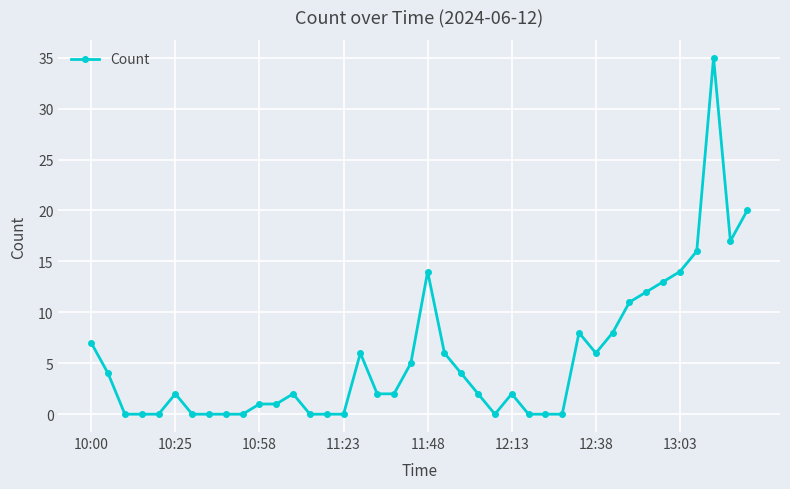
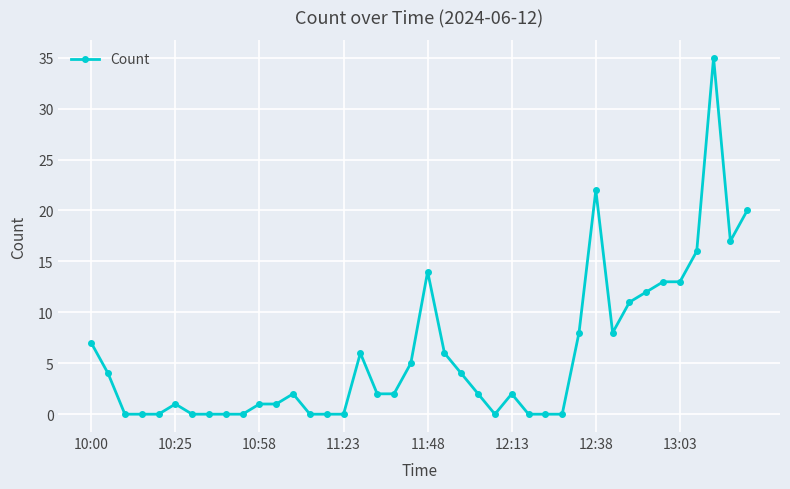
  {
    "10:00": 7,
-   "10:25": 2,
+   "10:25": 1,
    "10:58": 1,
    "11:23": 0,
    "11:48": 14,
    "12:13": 2,
-   "12:38": 6,
-   "13:03": 14
+   "12:38": 22,
+   "13:03": 13
  }
